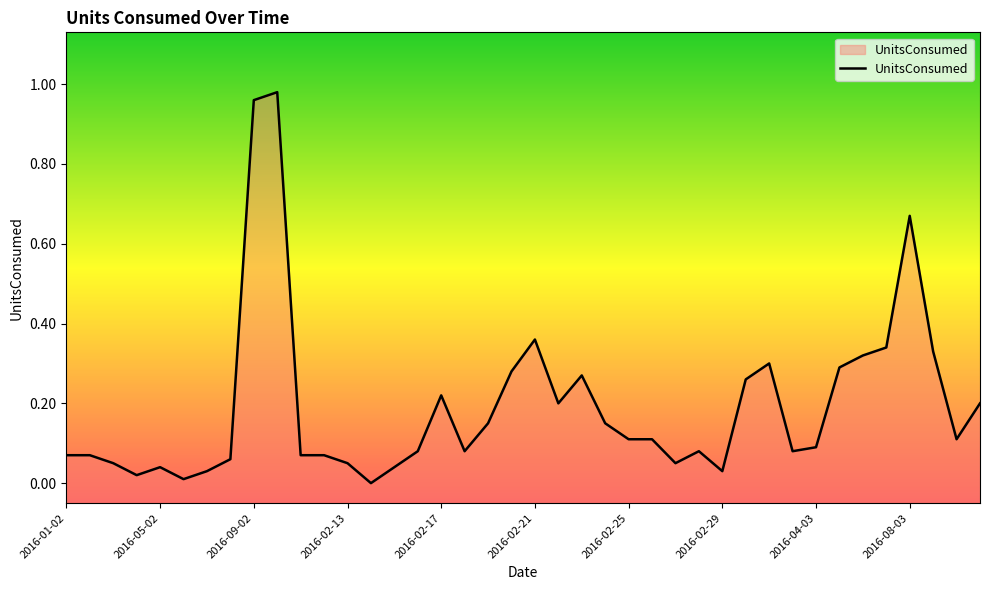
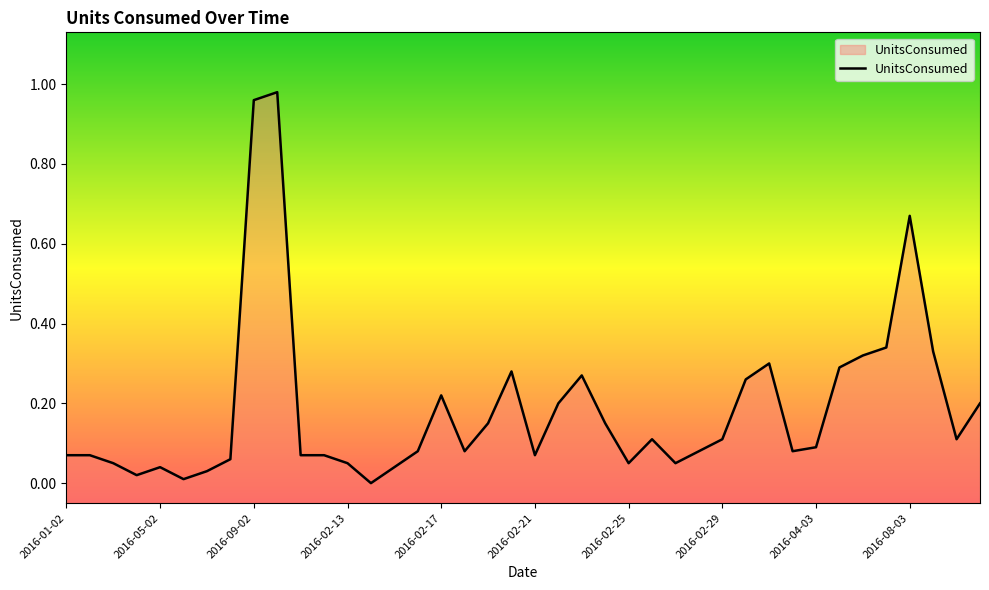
  {
    "2016-01-02": 0.07,
    "2016-05-02": 0.04,
    "2016-09-02": 0.96,
    "2016-02-13": 0.05,
    "2016-02-17": 0.22,
-   "2016-02-21": 0.36,
-   "2016-02-25": 0.11,
-   "2016-02-29": 0.03,
+   "2016-02-21": 0.07,
+   "2016-02-25": 0.05,
+   "2016-02-29": 0.11,
    "2016-04-03": 0.09,
    "2016-08-03": 0.67
  }
